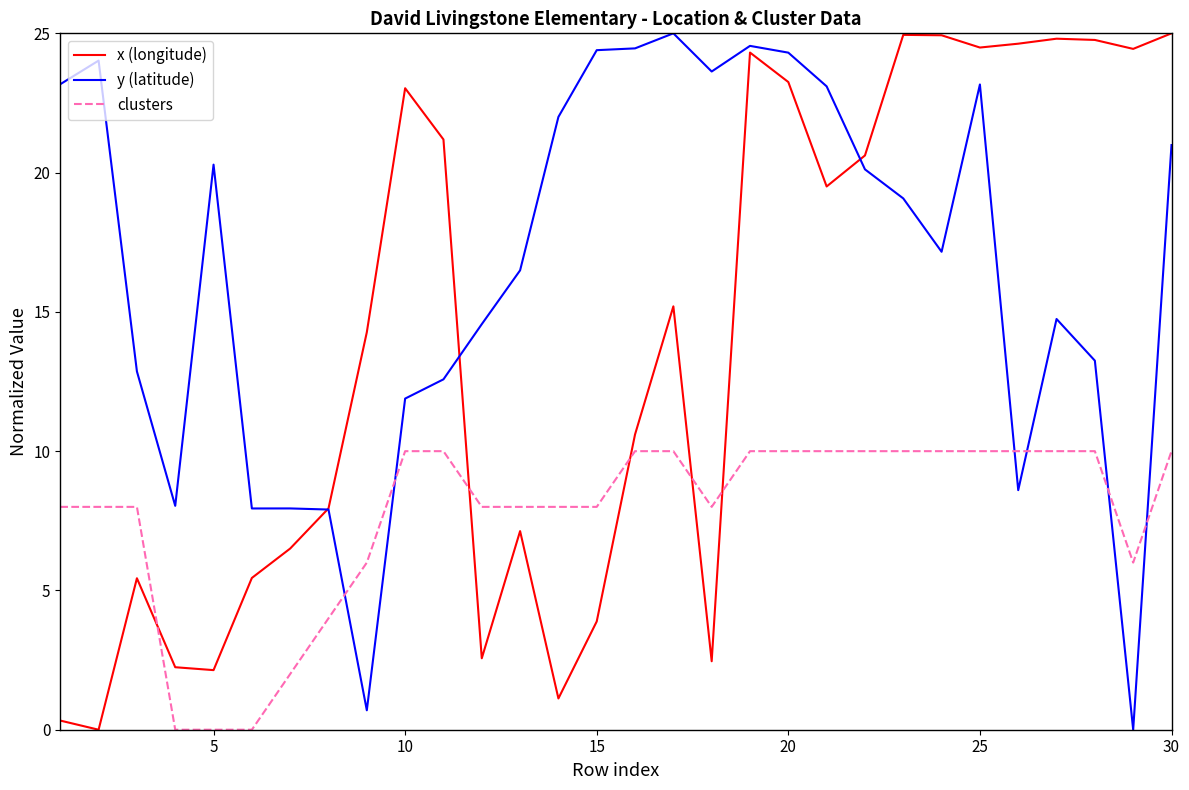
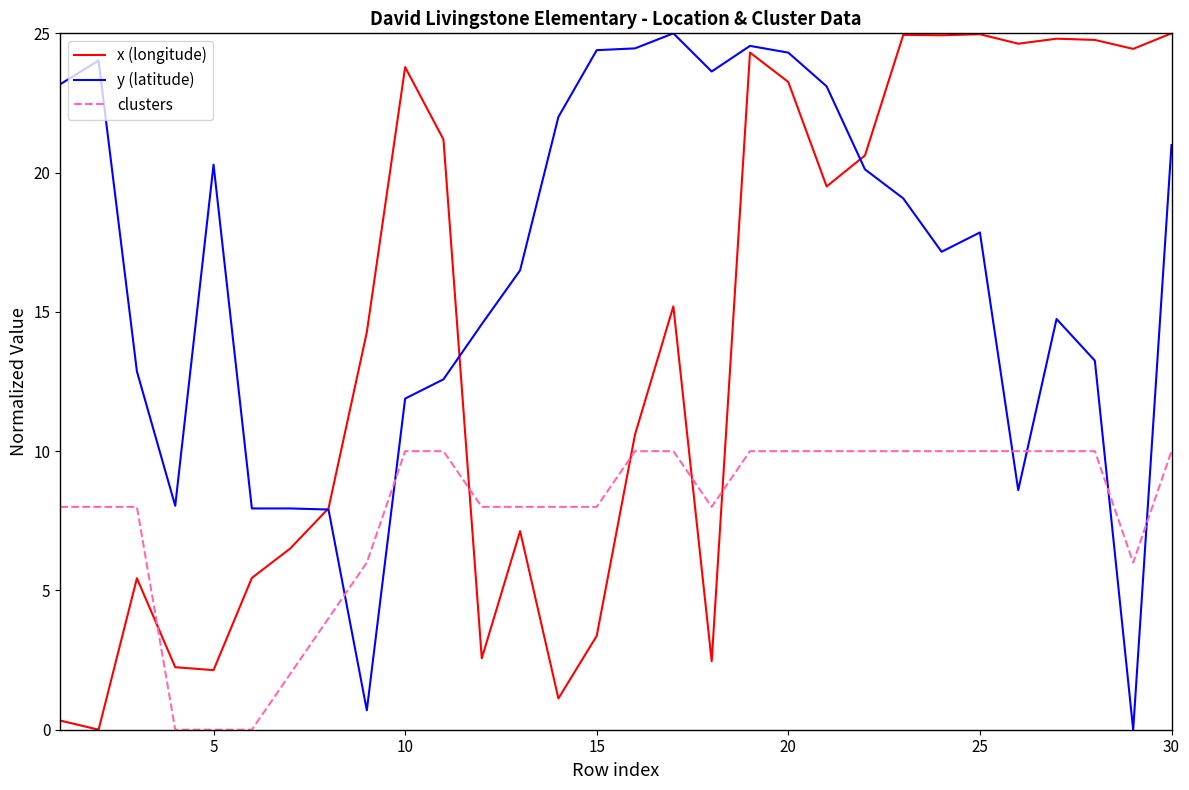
  {
    "x (longitude)": {
      "5": 2.1,
-     "10": 23.0,
-     "15": 3.9,
+     "10": 23.8,
+     "15": 3.4,
      "20": 23.3,
-     "25": 24.5,
+     "25": 25.0,
      "30": 25.0
    },
    "y (latitude)": {
      "5": 20.3,
      "10": 11.9,
      "15": 24.4,
      "20": 24.3,
-     "25": 23.2,
+     "25": 17.9,
      "30": 21.0
    },
    "clusters": {
      "5": 0.0,
      "10": 10.0,
      "15": 8.0,
      "20": 10.0,
      "25": 10.0,
      "30": 10.0
    }
  }
